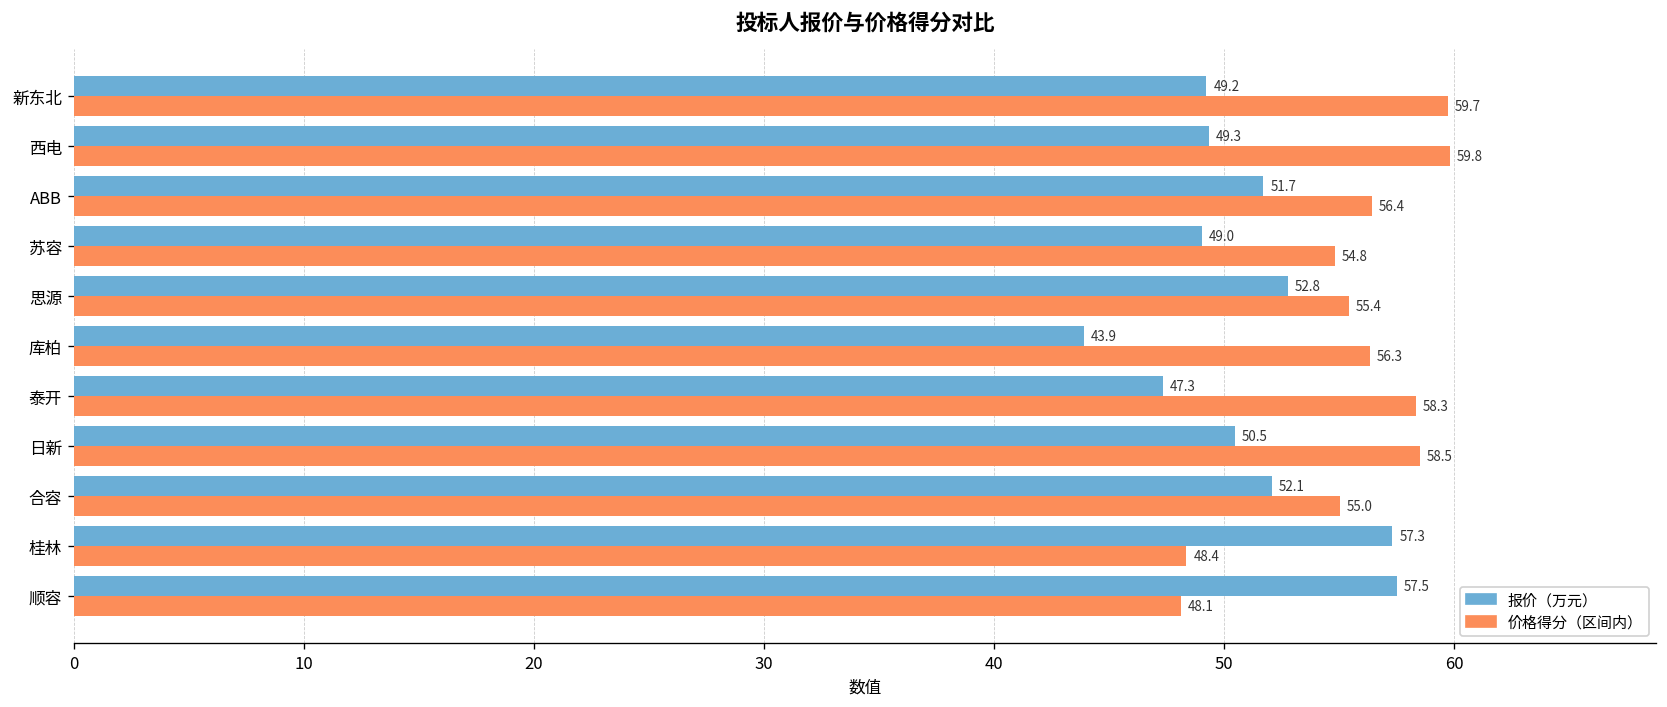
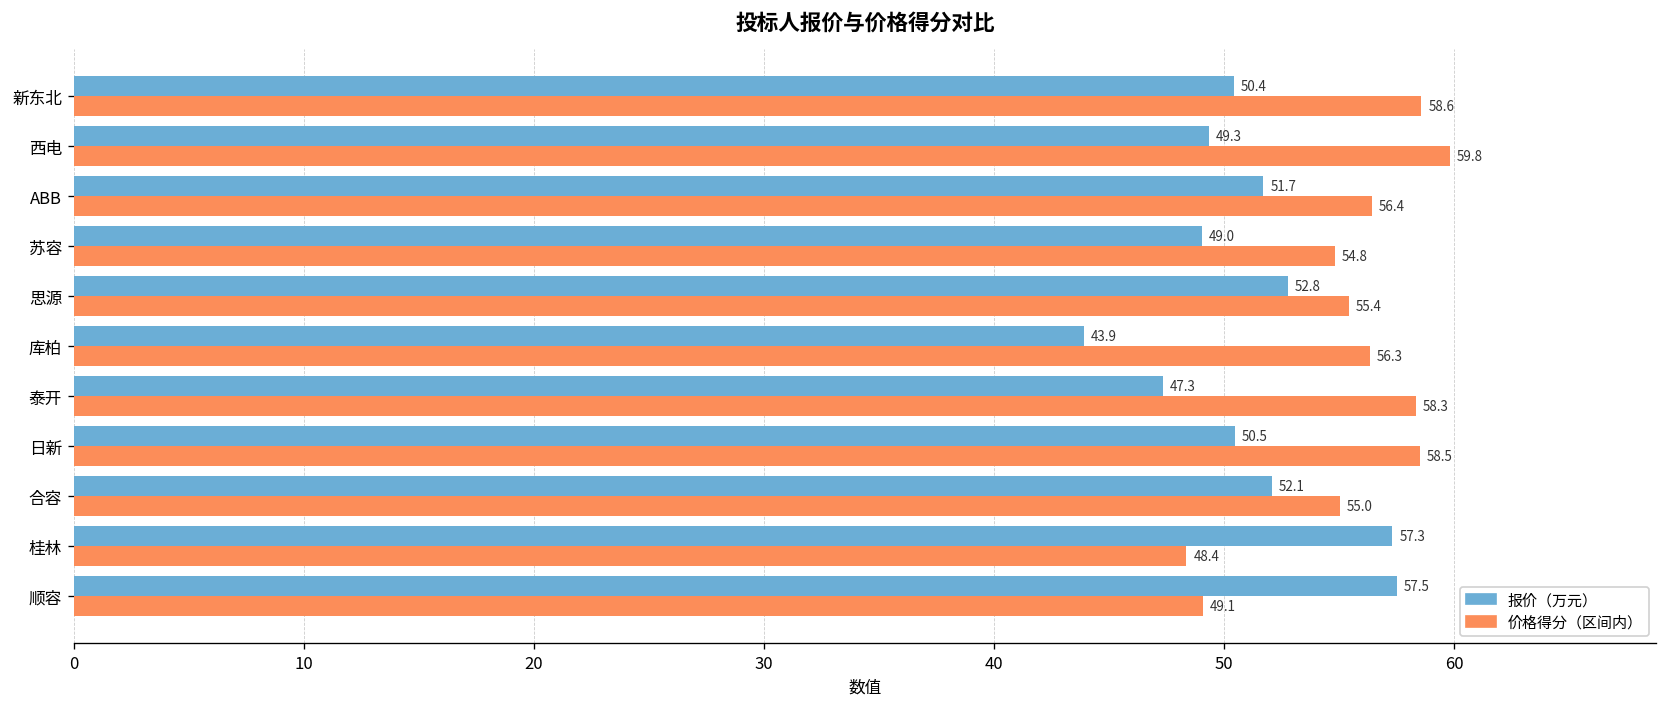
  {
    "报价（万元）": {
-     "新东北": 49.2,
+     "新东北": 50.4,
      "西电": 49.3,
      "ABB": 51.7,
      "苏容": 49.0,
      "思源": 52.8,
      "库柏": 43.9,
      "泰开": 47.3,
      "日新": 50.5,
      "合容": 52.1,
      "桂林": 57.3,
      "顺容": 57.5
    },
    "价格得分（区间内）": {
-     "新东北": 59.7,
+     "新东北": 58.6,
      "西电": 59.8,
      "ABB": 56.4,
      "苏容": 54.8,
      "思源": 55.4,
      "库柏": 56.3,
      "泰开": 58.3,
      "日新": 58.5,
      "合容": 55.0,
      "桂林": 48.4,
-     "顺容": 48.1
+     "顺容": 49.1
    }
  }
